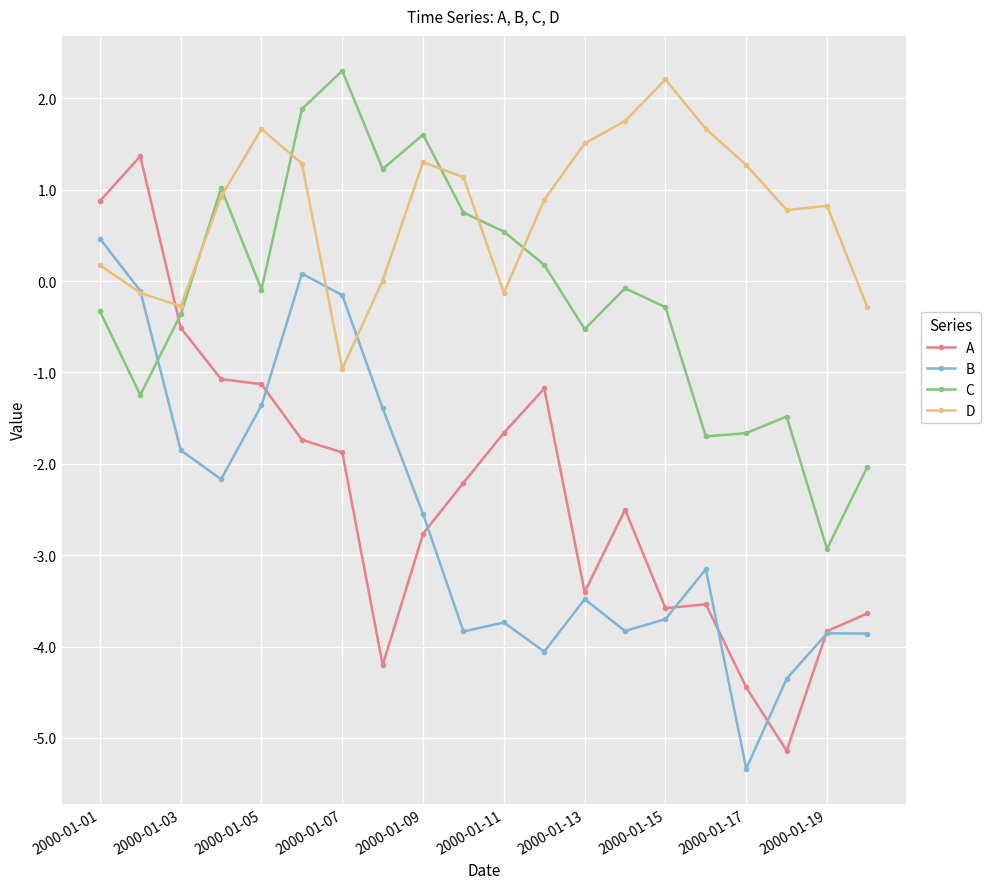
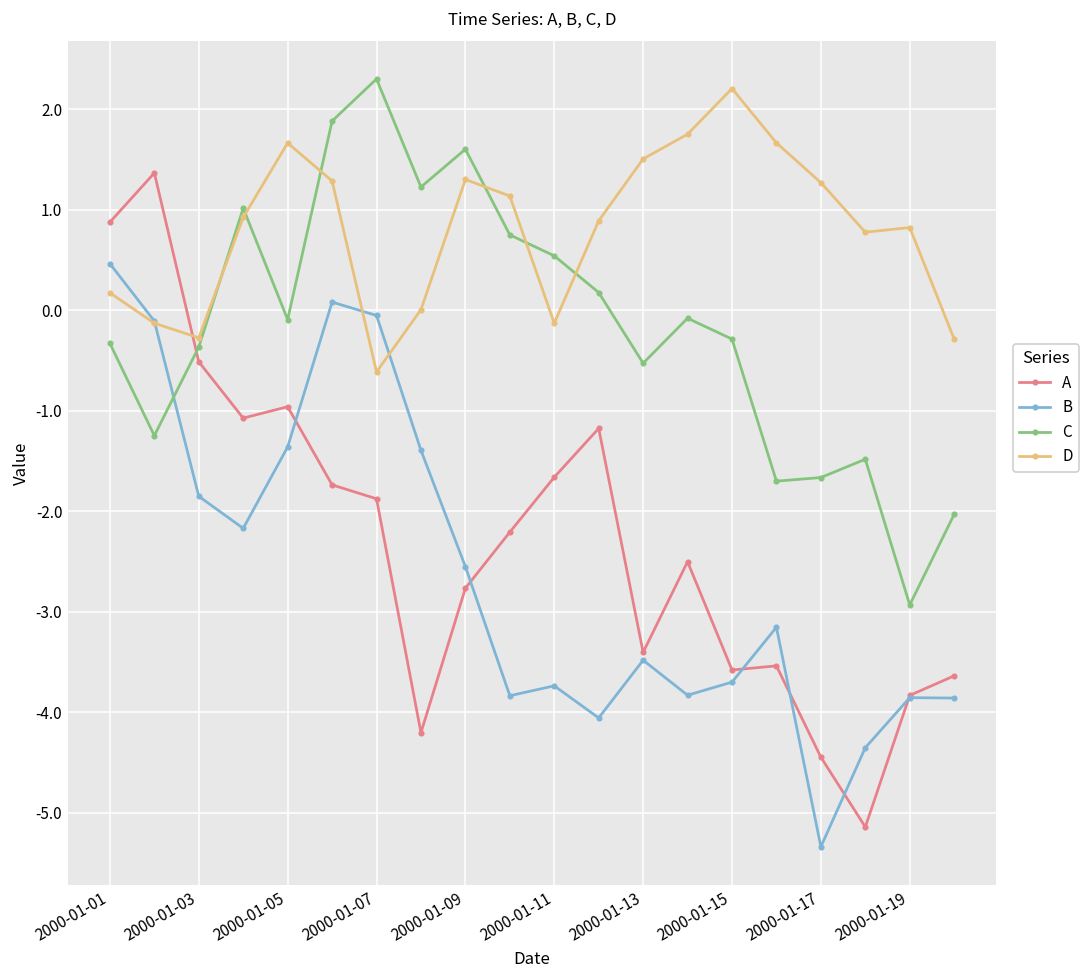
  {
    "A": {
      "2000-01-01": 0.9,
      "2000-01-03": -0.5,
-     "2000-01-05": -1.1,
+     "2000-01-05": -1.0,
      "2000-01-07": -1.9,
      "2000-01-09": -2.8,
      "2000-01-11": -1.7,
      "2000-01-13": -3.4,
      "2000-01-15": -3.6,
      "2000-01-17": -4.4
    },
    "B": {
      "2000-01-01": 0.5,
      "2000-01-03": -1.9,
      "2000-01-05": -1.4,
-     "2000-01-07": -0.2,
+     "2000-01-07": -0.1,
      "2000-01-09": -2.6,
      "2000-01-11": -3.7,
      "2000-01-13": -3.5,
      "2000-01-15": -3.7,
      "2000-01-17": -5.3
    },
    "C": {
      "2000-01-01": -0.3,
      "2000-01-03": -0.4,
      "2000-01-05": -0.1,
      "2000-01-07": 2.3,
      "2000-01-09": 1.6,
      "2000-01-11": 0.5,
      "2000-01-13": -0.5,
      "2000-01-15": -0.3,
      "2000-01-17": -1.7,
      "2000-01-19": -2.9
    },
    "D": {
      "2000-01-01": 0.2,
      "2000-01-03": -0.3,
      "2000-01-05": 1.7,
-     "2000-01-07": -1.0,
+     "2000-01-07": -0.6,
      "2000-01-09": 1.3,
      "2000-01-11": -0.1,
      "2000-01-13": 1.5,
      "2000-01-15": 2.2,
      "2000-01-17": 1.3,
      "2000-01-19": 0.8
    }
  }
